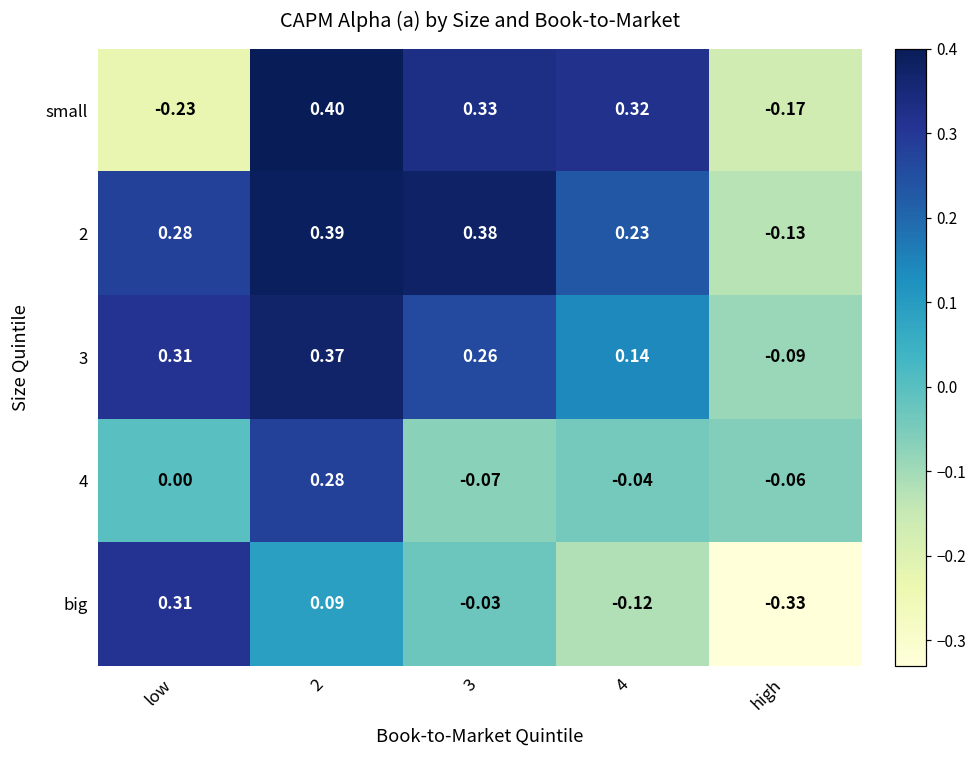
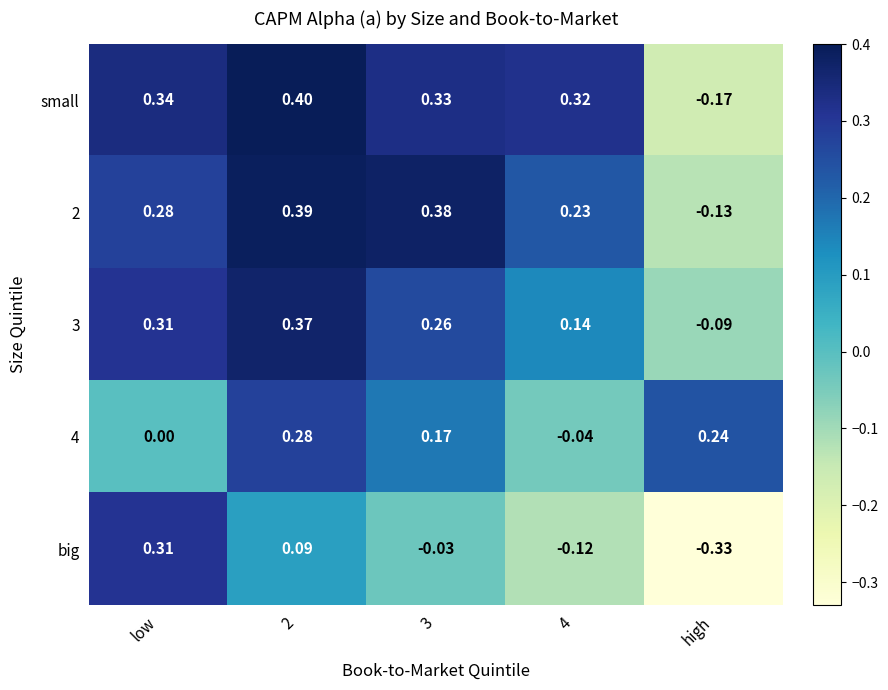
  {
    "small": {
-     "low": -0.23,
+     "low": 0.34,
      "2": 0.40,
      "3": 0.33,
      "4": 0.32,
      "high": -0.17
    },
    "2": {
      "low": 0.28,
      "2": 0.39,
      "3": 0.38,
      "4": 0.23,
      "high": -0.13
    },
    "3": {
      "low": 0.31,
      "2": 0.37,
      "3": 0.26,
      "4": 0.14,
      "high": -0.09
    },
    "4": {
      "low": 0.00,
      "2": 0.28,
-     "3": -0.07,
+     "3": 0.17,
      "4": -0.04,
-     "high": -0.06
+     "high": 0.24
    },
    "big": {
      "low": 0.31,
      "2": 0.09,
      "3": -0.03,
      "4": -0.12,
      "high": -0.33
    }
  }
